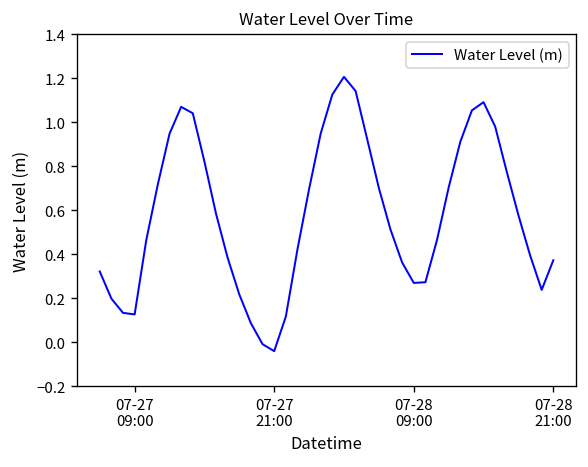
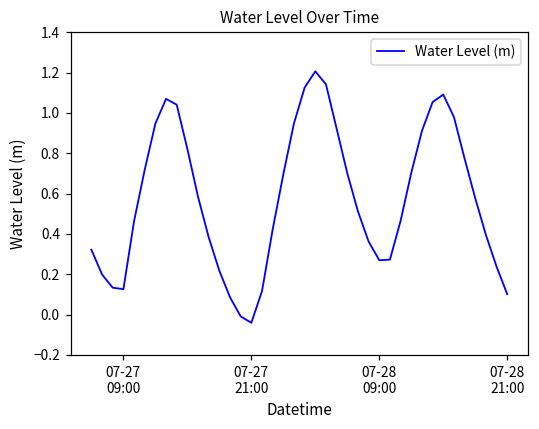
  {
    "07-27 09:00": 0.13,
    "07-27 21:00": -0.04,
    "07-28 09:00": 0.27,
-   "07-28 21:00": 0.37
+   "07-28 21:00": 0.10
  }
